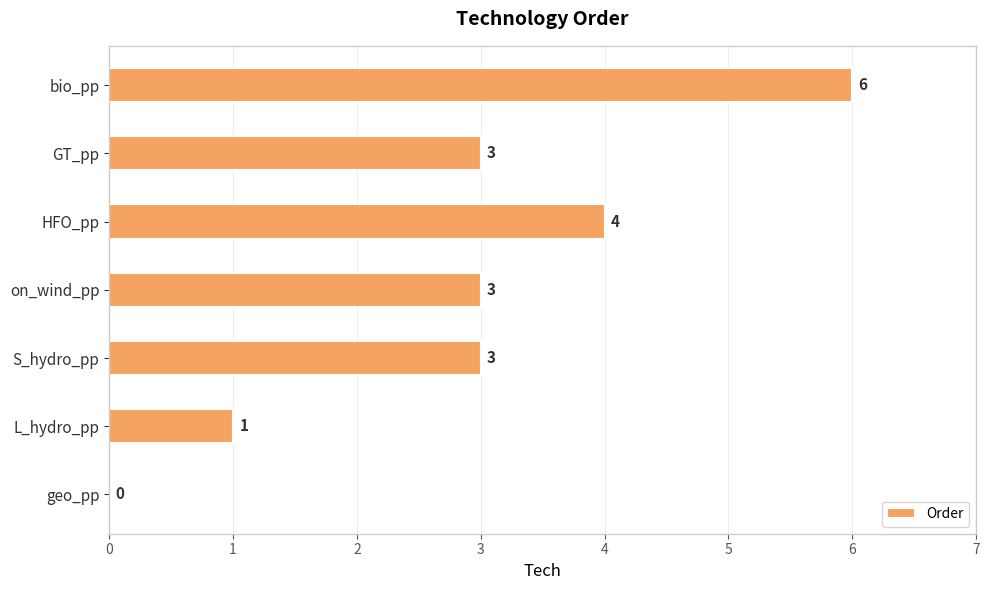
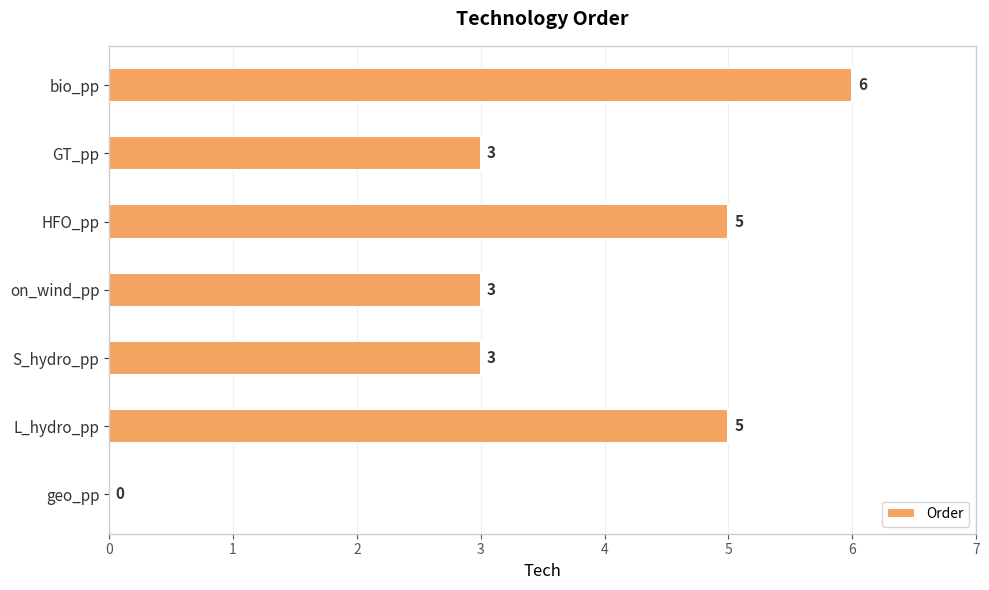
  {
    "bio_pp": 6,
    "GT_pp": 3,
-   "HFO_pp": 4,
+   "HFO_pp": 5,
    "on_wind_pp": 3,
    "S_hydro_pp": 3,
-   "L_hydro_pp": 1,
+   "L_hydro_pp": 5,
    "geo_pp": 0
  }
